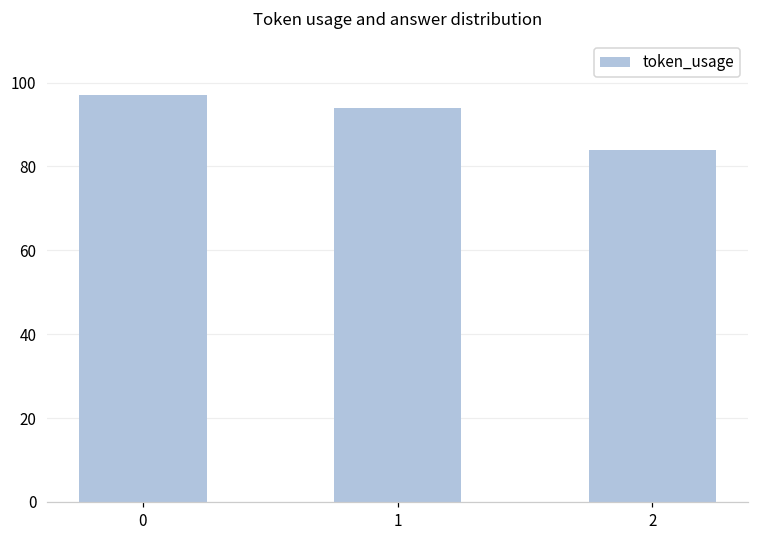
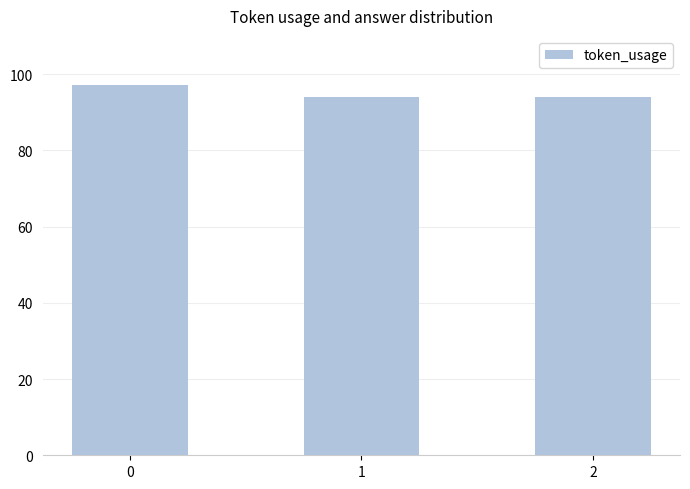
  {
    "0": 97,
    "1": 94,
-   "2": 84
+   "2": 94
  }
